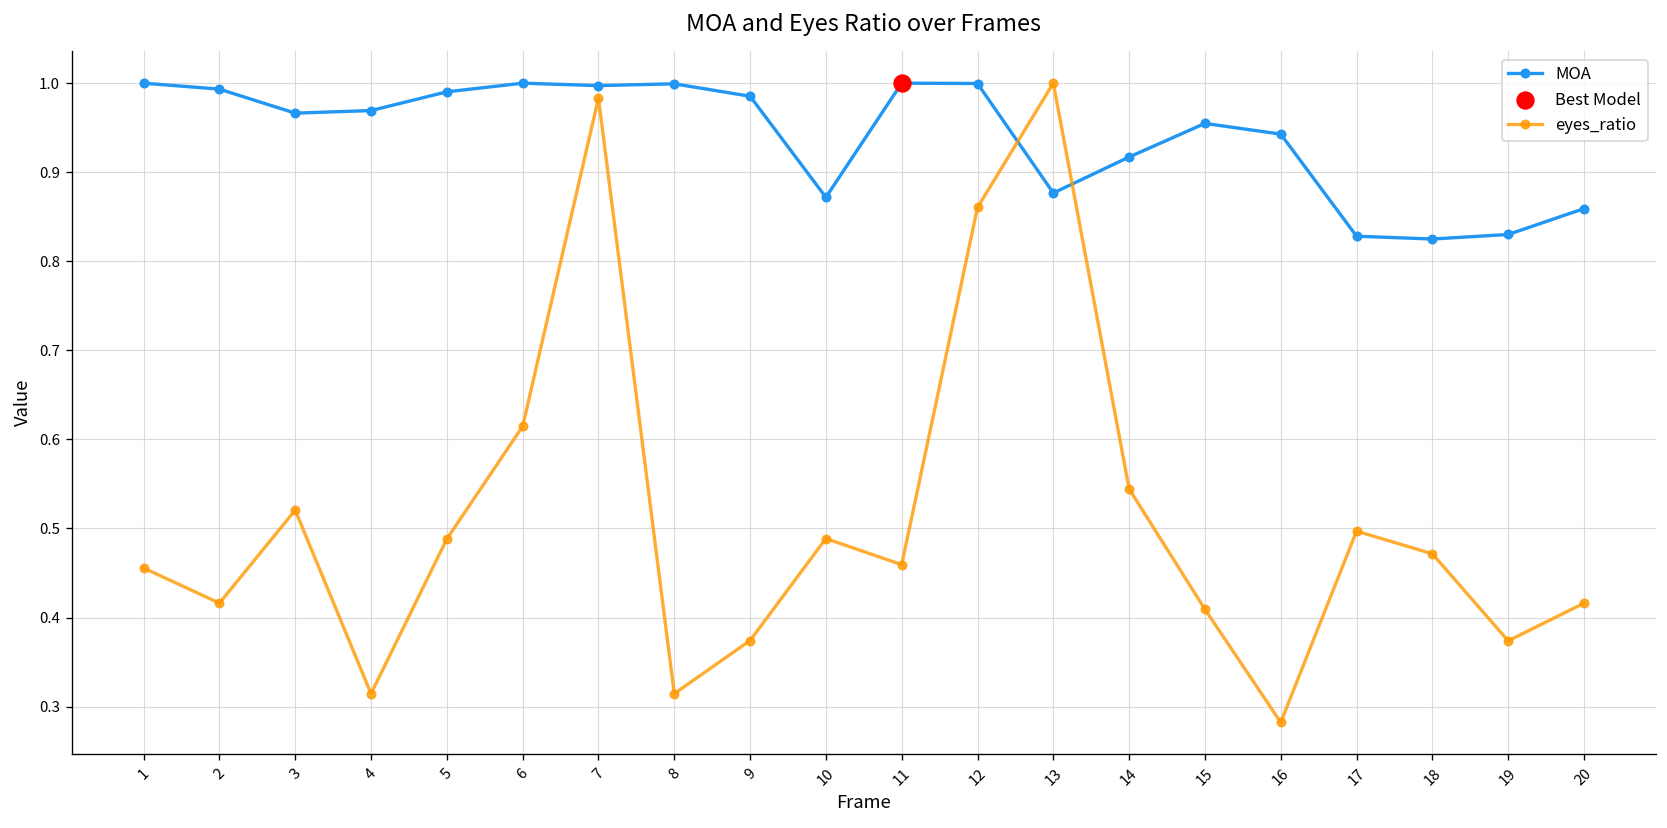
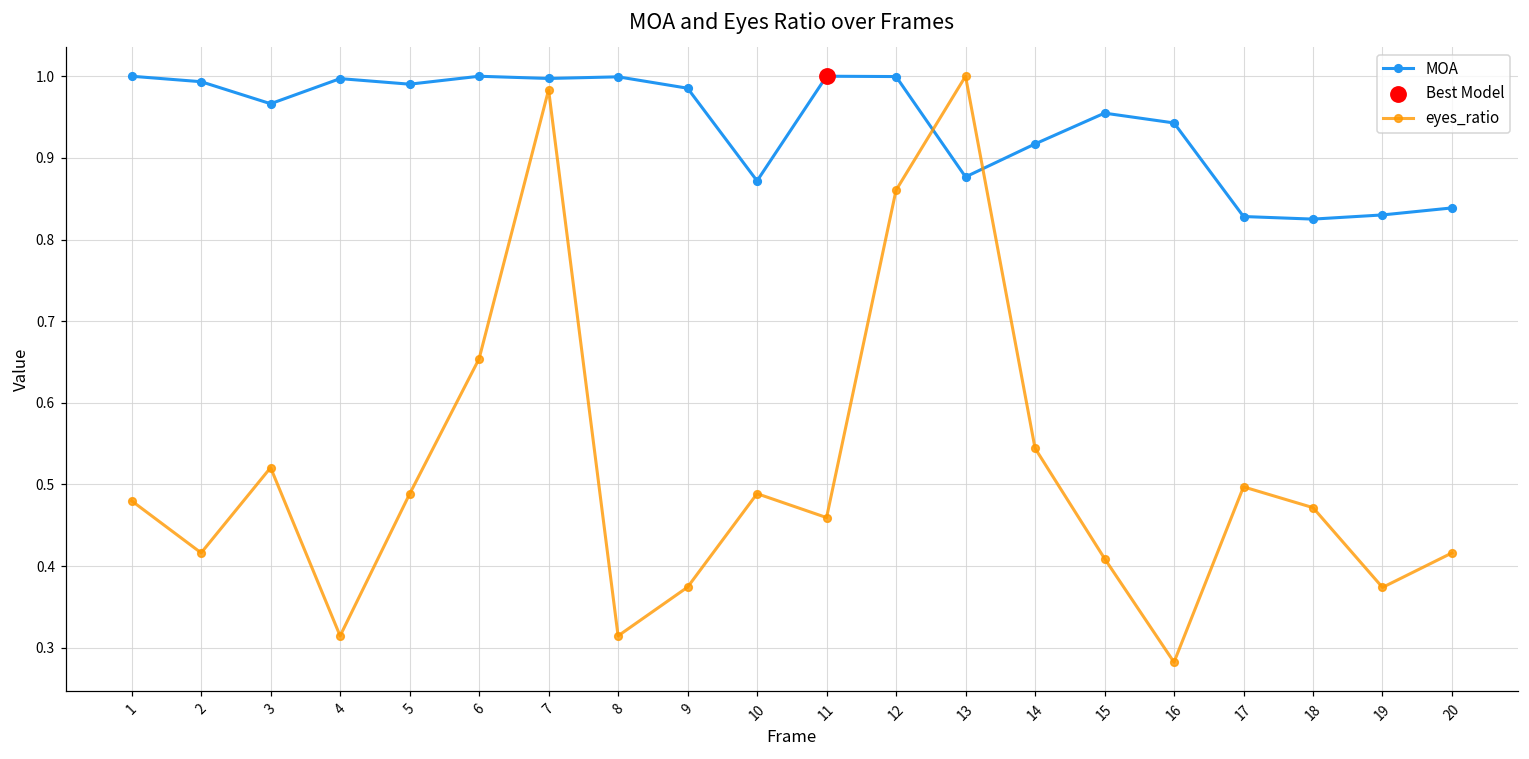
  {
    "MOA": {
      "1": 1.00,
      "2": 0.99,
      "3": 0.97,
-     "4": 0.97,
+     "4": 1.00,
      "5": 0.99,
      "6": 1.00,
      "7": 1.00,
      "8": 1.00,
      "9": 0.99,
      "10": 0.87,
      "12": 1.00,
      "13": 0.88,
      "14": 0.92,
      "15": 0.95,
      "16": 0.94,
      "17": 0.83,
      "18": 0.82,
      "19": 0.83,
-     "20": 0.86
+     "20": 0.84
    },
    "eyes_ratio": {
-     "1": 0.46,
+     "1": 0.48,
      "2": 0.42,
      "3": 0.52,
      "4": 0.31,
      "5": 0.49,
-     "6": 0.61,
+     "6": 0.65,
      "7": 0.98,
      "8": 0.31,
      "9": 0.37,
      "10": 0.49,
      "11": 0.46,
      "12": 0.86,
      "13": 1.00,
      "14": 0.54,
      "15": 0.41,
      "16": 0.28,
      "17": 0.50,
      "18": 0.47,
      "19": 0.37,
      "20": 0.42
    }
  }
